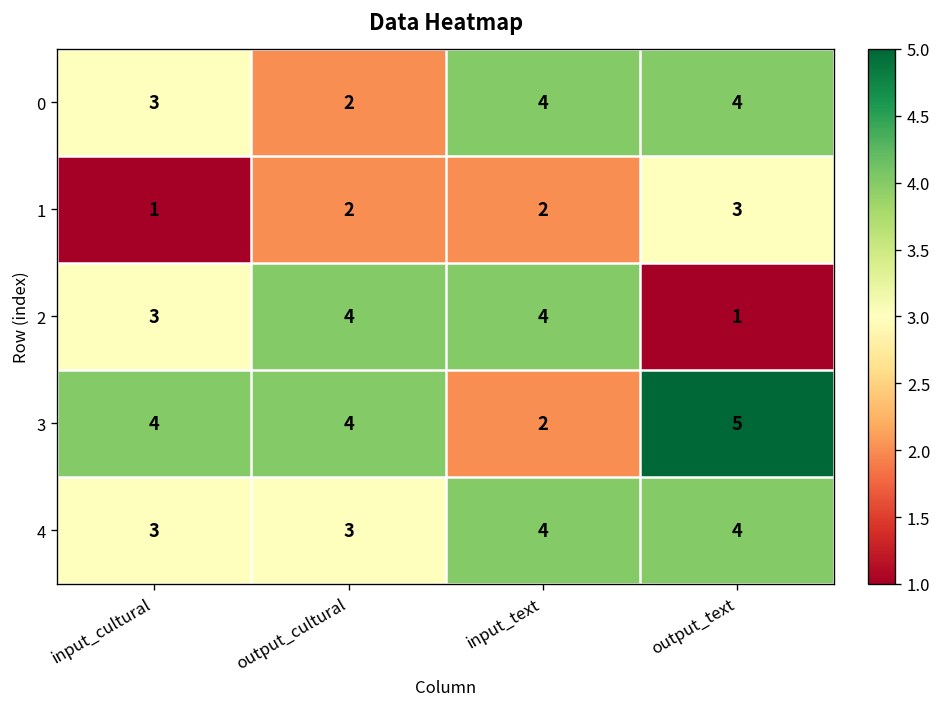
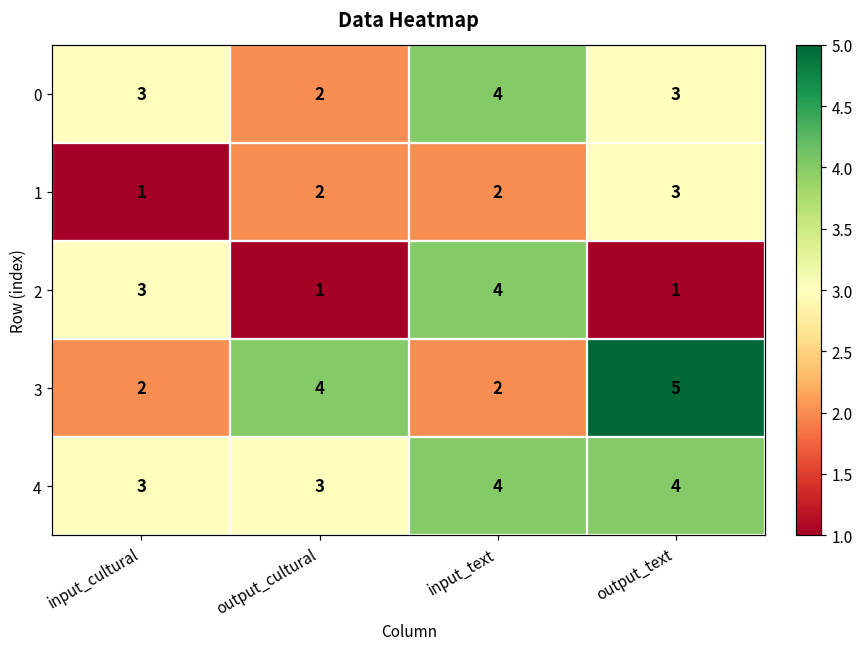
  {
    "0": {
      "input_cultural": 3,
      "output_cultural": 2,
      "input_text": 4,
-     "output_text": 4
+     "output_text": 3
    },
    "1": {
      "input_cultural": 1,
      "output_cultural": 2,
      "input_text": 2,
      "output_text": 3
    },
    "2": {
      "input_cultural": 3,
-     "output_cultural": 4,
+     "output_cultural": 1,
      "input_text": 4,
      "output_text": 1
    },
    "3": {
-     "input_cultural": 4,
+     "input_cultural": 2,
      "output_cultural": 4,
      "input_text": 2,
      "output_text": 5
    },
    "4": {
      "input_cultural": 3,
      "output_cultural": 3,
      "input_text": 4,
      "output_text": 4
    }
  }
